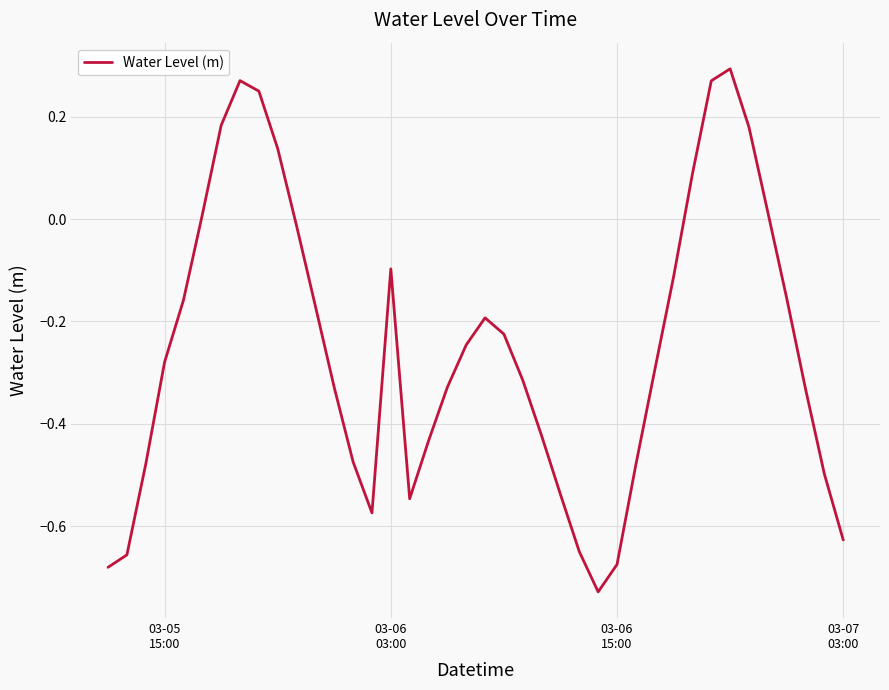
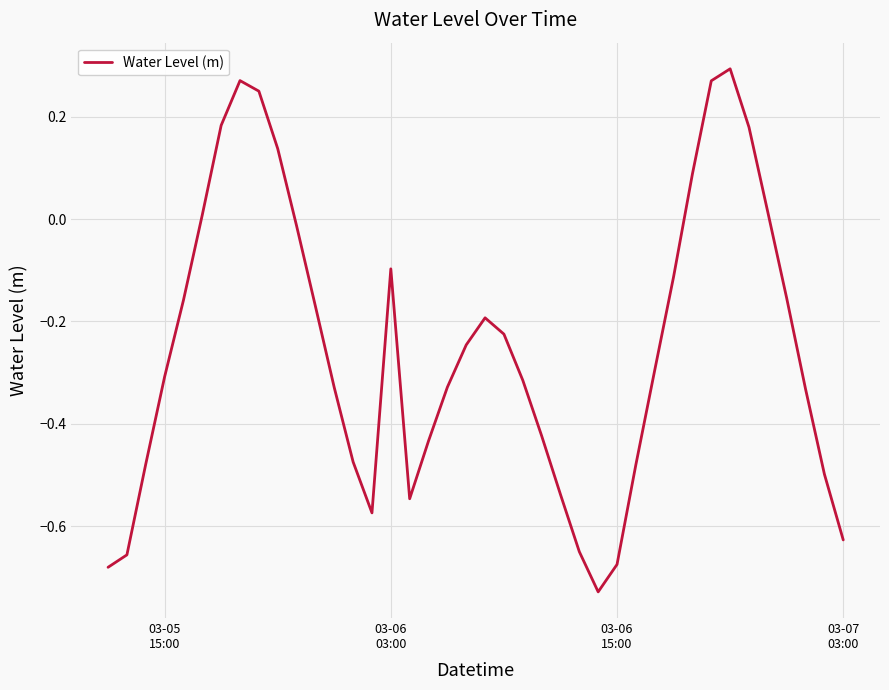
  {
-   "03-05 15:00": -0.28,
+   "03-05 15:00": -0.31,
    "03-06 03:00": -0.10,
    "03-06 15:00": -0.68,
    "03-07 03:00": -0.63
  }
